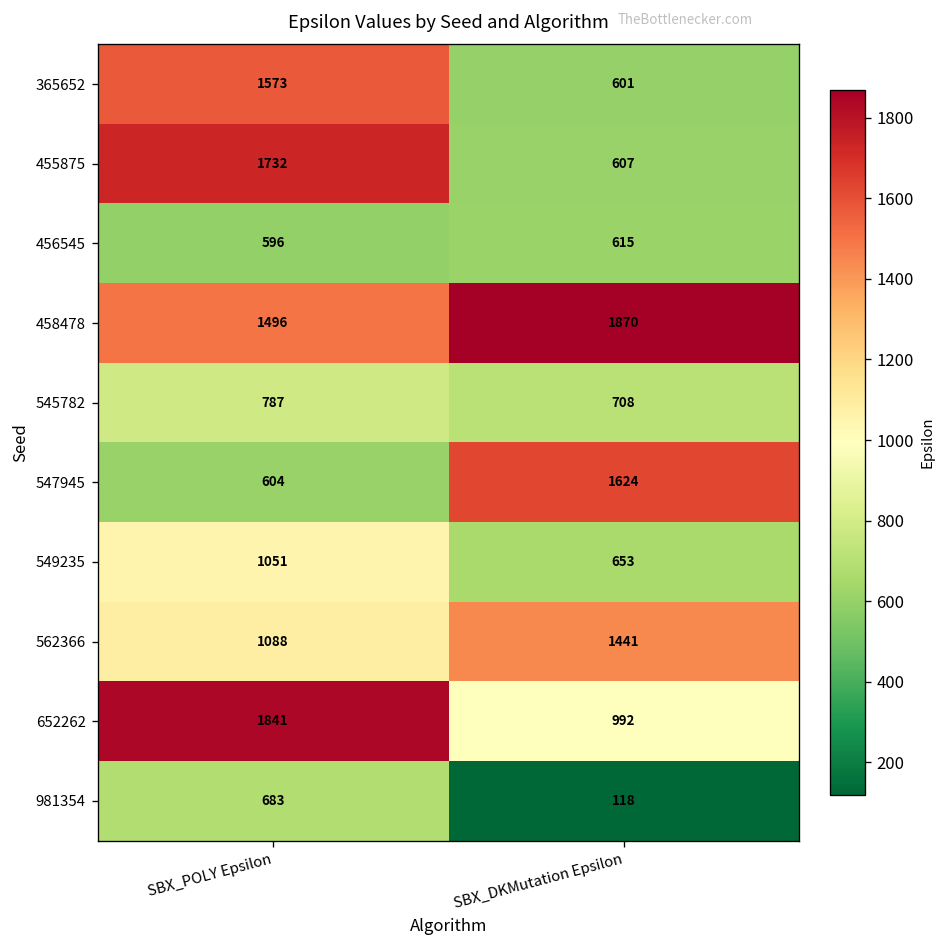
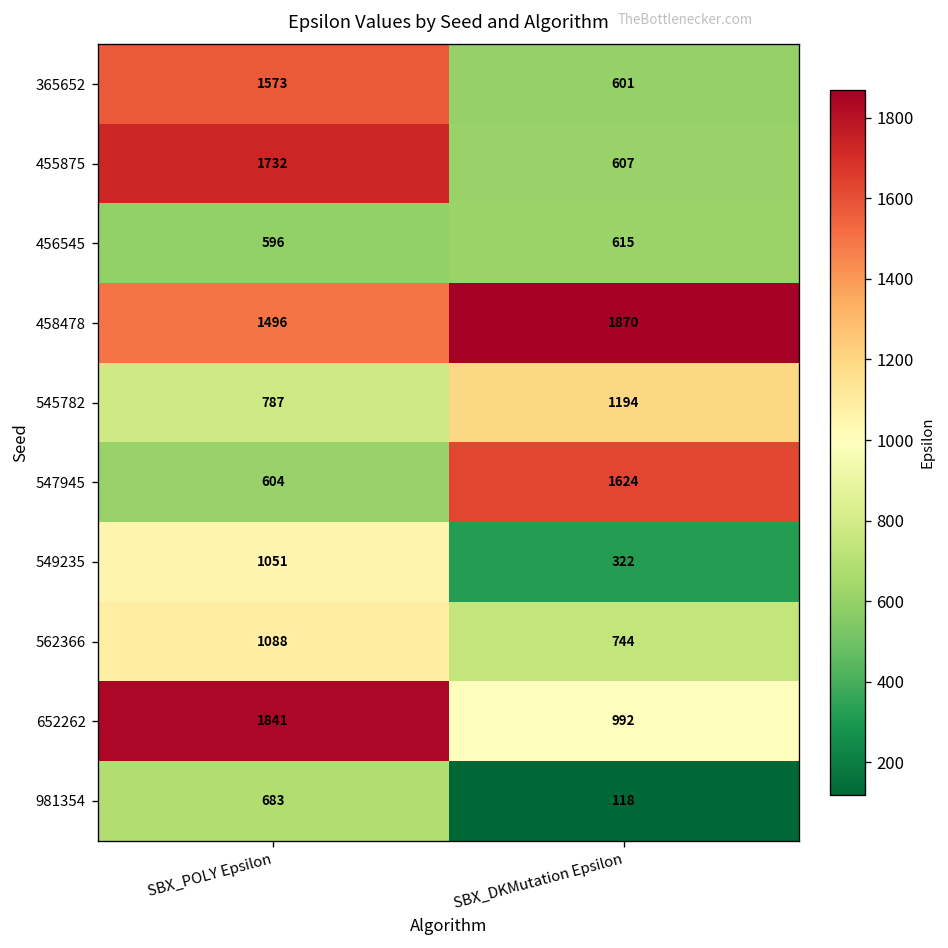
  {
    "365652": {
      "SBX_POLY Epsilon": 1573,
      "SBX_DKMutation Epsilon": 601
    },
    "455875": {
      "SBX_POLY Epsilon": 1732,
      "SBX_DKMutation Epsilon": 607
    },
    "456545": {
      "SBX_POLY Epsilon": 596,
      "SBX_DKMutation Epsilon": 615
    },
    "458478": {
      "SBX_POLY Epsilon": 1496,
      "SBX_DKMutation Epsilon": 1870
    },
    "545782": {
      "SBX_POLY Epsilon": 787,
-     "SBX_DKMutation Epsilon": 708
+     "SBX_DKMutation Epsilon": 1194
    },
    "547945": {
      "SBX_POLY Epsilon": 604,
      "SBX_DKMutation Epsilon": 1624
    },
    "549235": {
      "SBX_POLY Epsilon": 1051,
-     "SBX_DKMutation Epsilon": 653
+     "SBX_DKMutation Epsilon": 322
    },
    "562366": {
      "SBX_POLY Epsilon": 1088,
-     "SBX_DKMutation Epsilon": 1441
+     "SBX_DKMutation Epsilon": 744
    },
    "652262": {
      "SBX_POLY Epsilon": 1841,
      "SBX_DKMutation Epsilon": 992
    },
    "981354": {
      "SBX_POLY Epsilon": 683,
      "SBX_DKMutation Epsilon": 118
    }
  }
